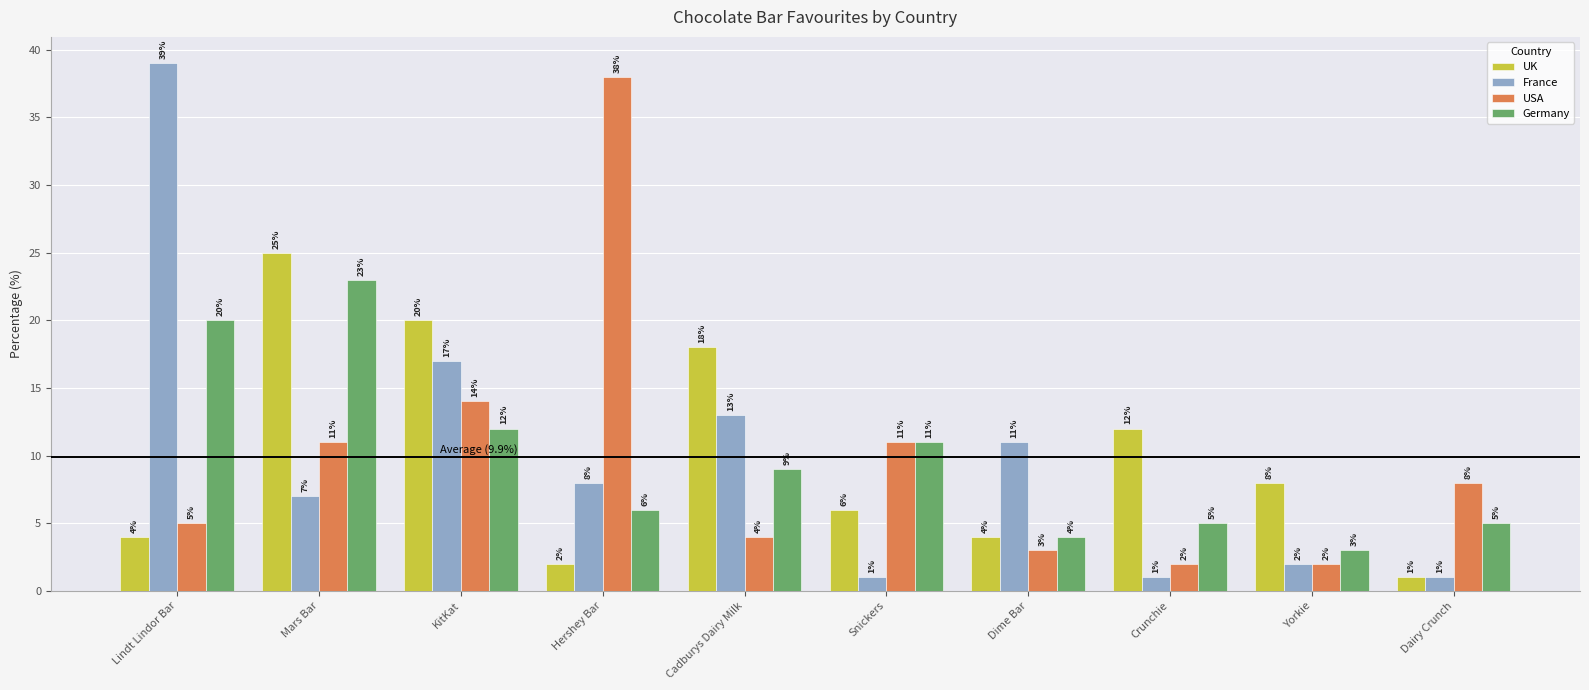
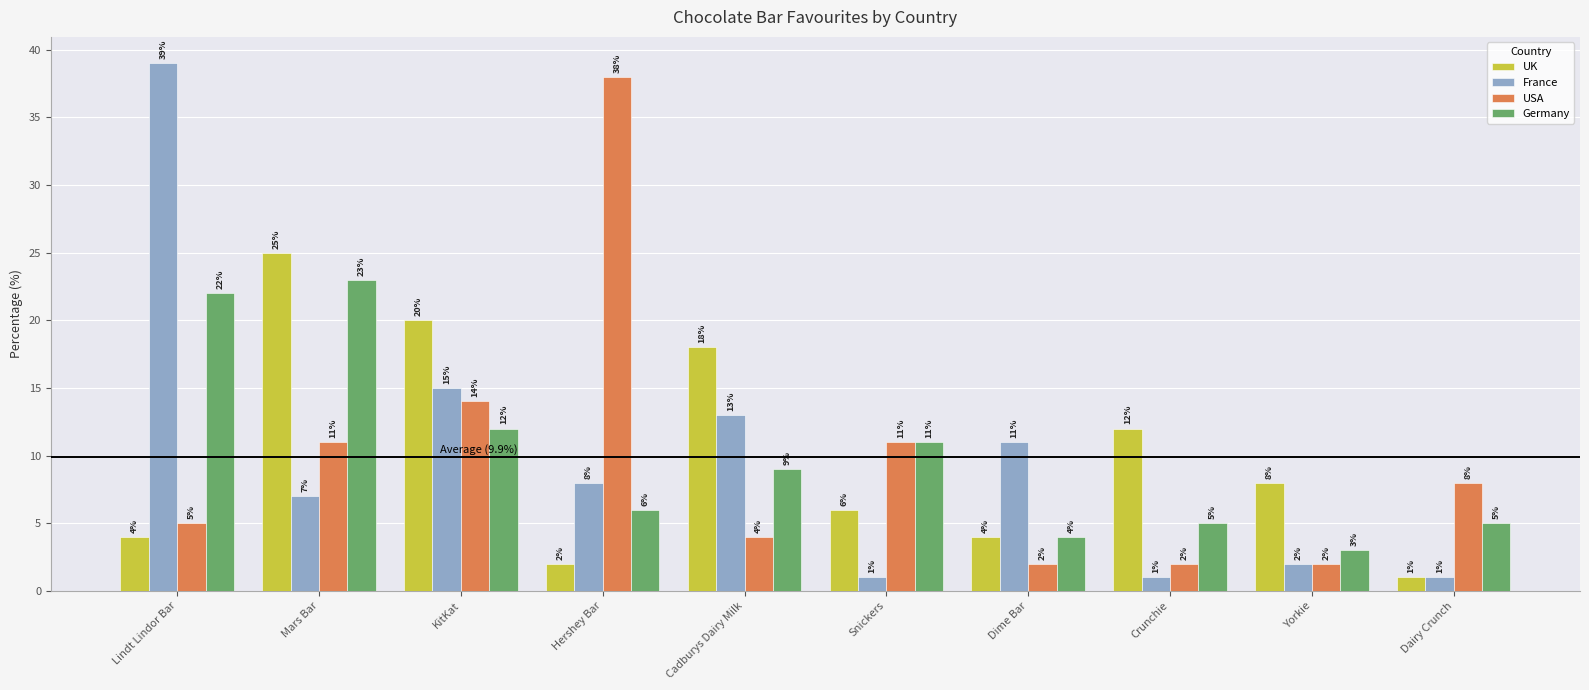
  {
    "UK": {
      "Lindt Lindor Bar": "4%",
      "Mars Bar": "25%",
      "KitKat": "20%",
      "Hershey Bar": "2%",
      "Cadburys Dairy Milk": "18%",
      "Snickers": "6%",
      "Dime Bar": "4%",
      "Crunchie": "12%",
      "Yorkie": "8%",
      "Dairy Crunch": "1%"
    },
    "France": {
      "Lindt Lindor Bar": "39%",
      "Mars Bar": "7%",
-     "KitKat": "17%",
+     "KitKat": "15%",
      "Hershey Bar": "8%",
      "Cadburys Dairy Milk": "13%",
      "Snickers": "1%",
      "Dime Bar": "11%",
      "Crunchie": "1%",
      "Yorkie": "2%",
      "Dairy Crunch": "1%"
    },
    "USA": {
      "Lindt Lindor Bar": "5%",
      "Mars Bar": "11%",
      "KitKat": "14%",
      "Hershey Bar": "38%",
      "Cadburys Dairy Milk": "4%",
      "Snickers": "11%",
-     "Dime Bar": "3%",
+     "Dime Bar": "2%",
      "Crunchie": "2%",
      "Yorkie": "2%",
      "Dairy Crunch": "8%"
    },
    "Germany": {
-     "Lindt Lindor Bar": "20%",
+     "Lindt Lindor Bar": "22%",
      "Mars Bar": "23%",
      "KitKat": "12%",
      "Hershey Bar": "6%",
      "Cadburys Dairy Milk": "9%",
      "Snickers": "11%",
      "Dime Bar": "4%",
      "Crunchie": "5%",
      "Yorkie": "3%",
      "Dairy Crunch": "5%"
    }
  }
